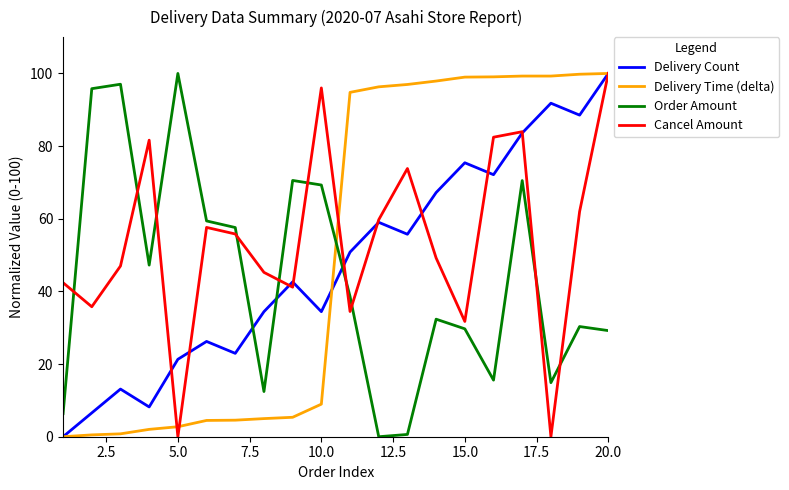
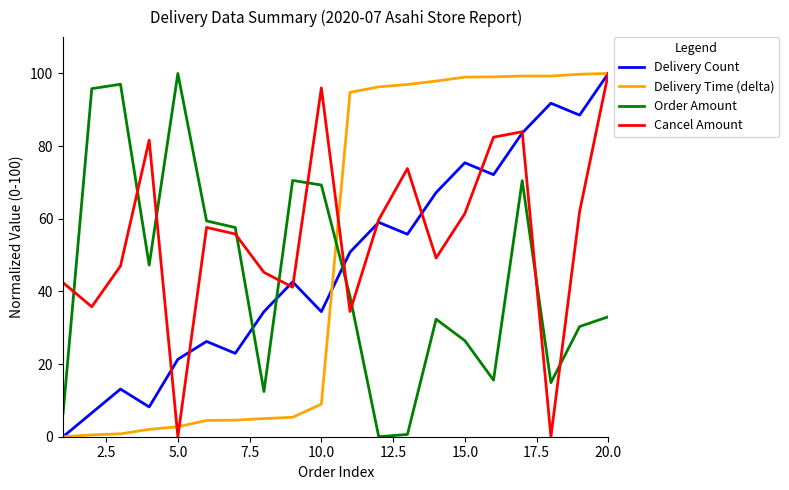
  {
    "Delivery Count": {
      "5.0": 21,
      "10.0": 34,
      "15.0": 75
    },
    "Delivery Time (delta)": {
      "5.0": 3,
      "10.0": 9,
      "15.0": 99
    },
    "Order Amount": {
      "5.0": 100,
      "10.0": 69,
-     "15.0": 30,
-     "20.0": 29
+     "15.0": 26,
+     "20.0": 33
    },
    "Cancel Amount": {
      "5.0": 0,
      "10.0": 96,
-     "15.0": 32
+     "15.0": 61
    }
  }
